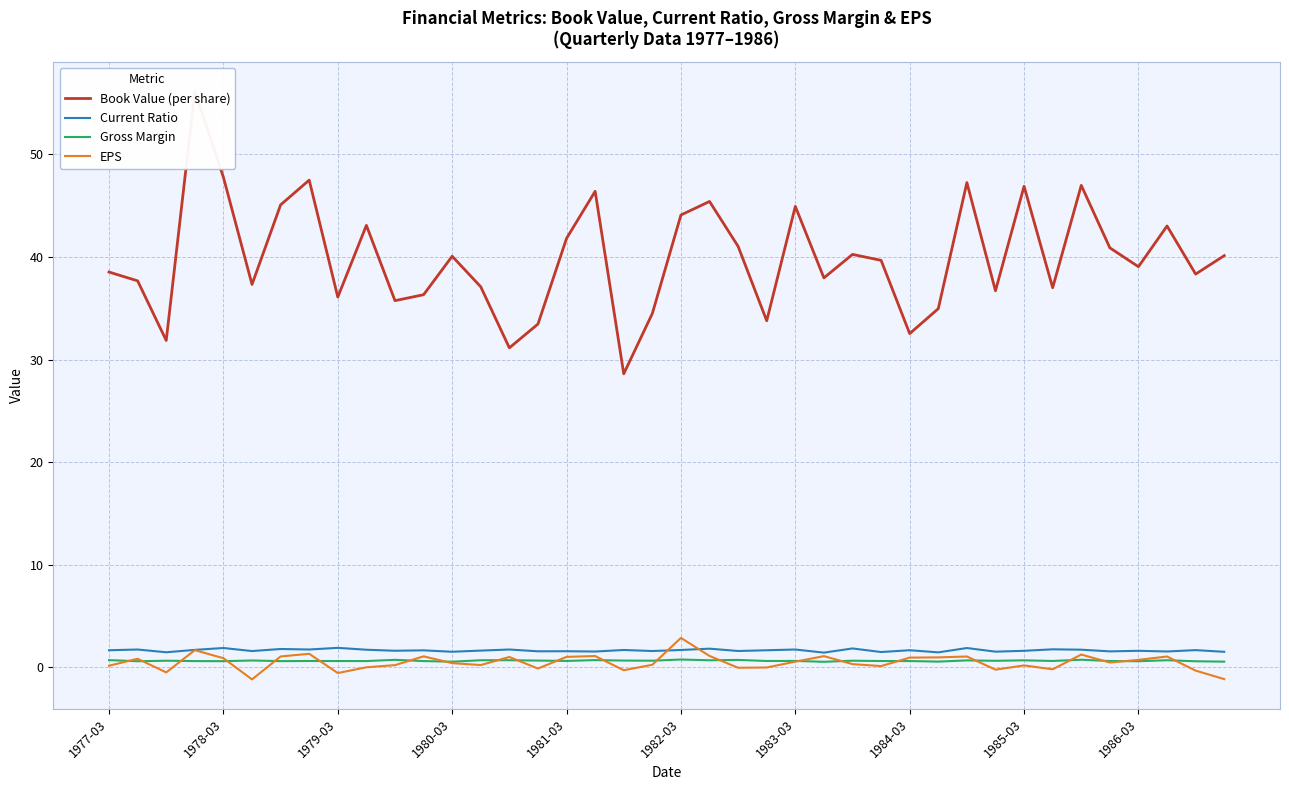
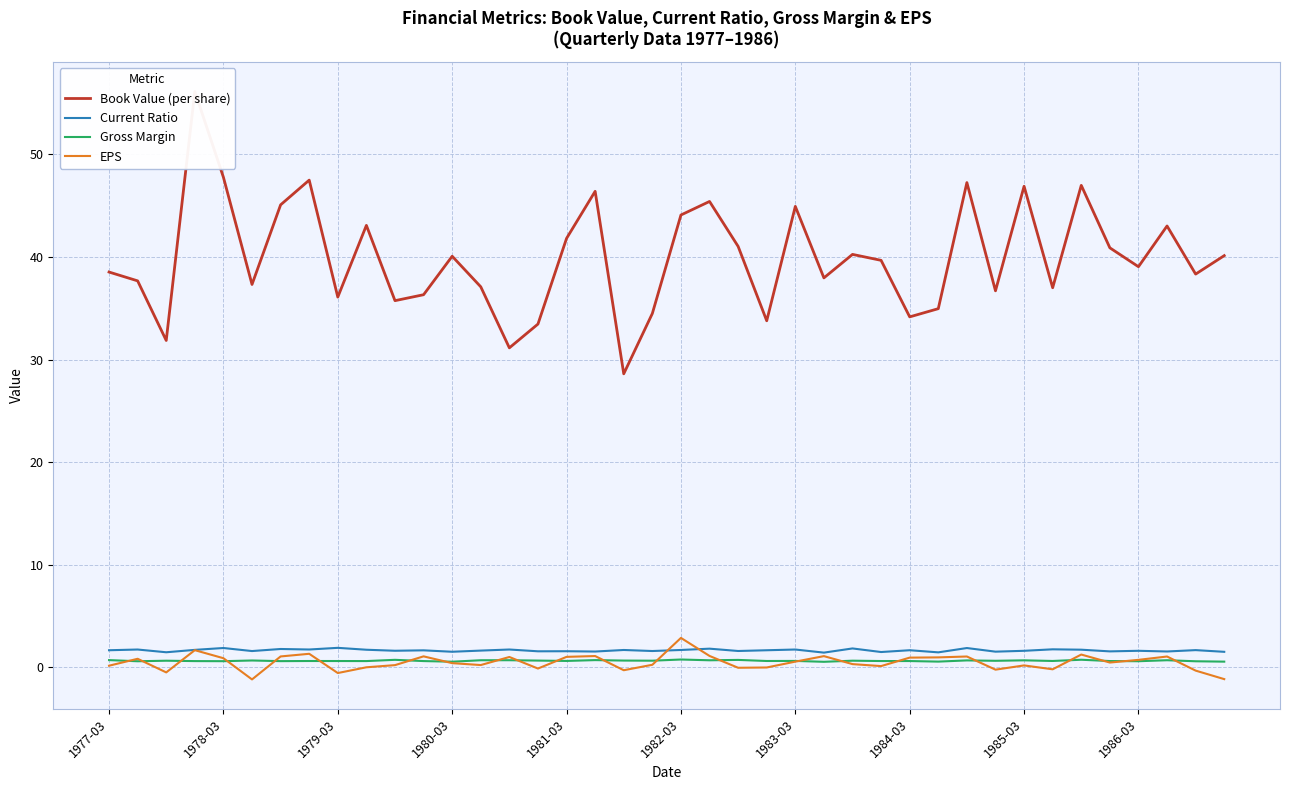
  {
    "Book Value (per share)": {
      "1977-03": 38.5,
      "1978-03": 47.8,
      "1979-03": 36.1,
      "1980-03": 40.1,
      "1981-03": 41.8,
      "1982-03": 44.1,
      "1983-03": 44.9,
-     "1984-03": 32.5,
+     "1984-03": 34.2,
      "1985-03": 46.9,
      "1986-03": 39.1
    },
    "Current Ratio": {
      "1977-03": 1.7,
      "1978-03": 1.9,
      "1979-03": 1.9,
      "1980-03": 1.5,
      "1981-03": 1.6,
      "1982-03": 1.7,
      "1983-03": 1.7,
      "1984-03": 1.7,
      "1985-03": 1.6,
      "1986-03": 1.6
    },
    "Gross Margin": {
      "1977-03": 0.7,
      "1978-03": 0.6,
      "1979-03": 0.6,
      "1981-03": 0.6,
      "1982-03": 0.8,
      "1984-03": 0.6,
      "1985-03": 0.7
    },
    "EPS": {
      "1977-03": 0.2,
      "1978-03": 0.9,
      "1979-03": -0.5,
      "1981-03": 1.0,
      "1982-03": 2.9,
      "1984-03": 1.0,
      "1985-03": 0.2
    }
  }
